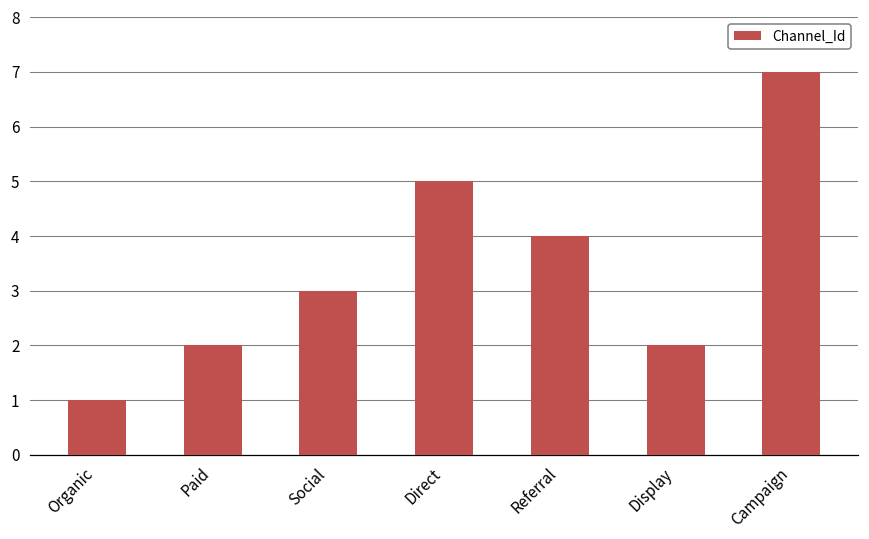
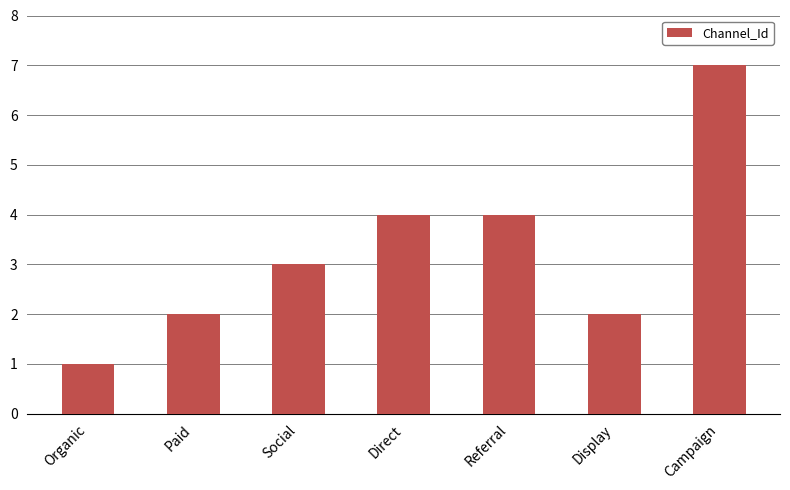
  {
    "Organic": 1,
    "Paid": 2,
    "Social": 3,
-   "Direct": 5,
+   "Direct": 4,
    "Referral": 4,
    "Display": 2,
    "Campaign": 7
  }
